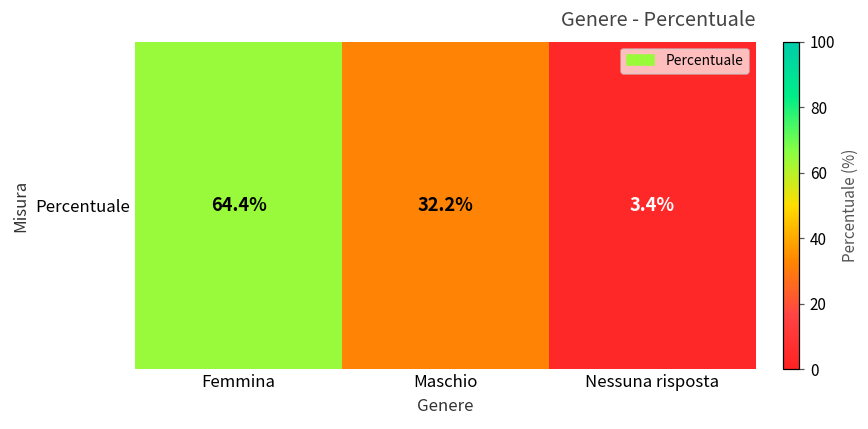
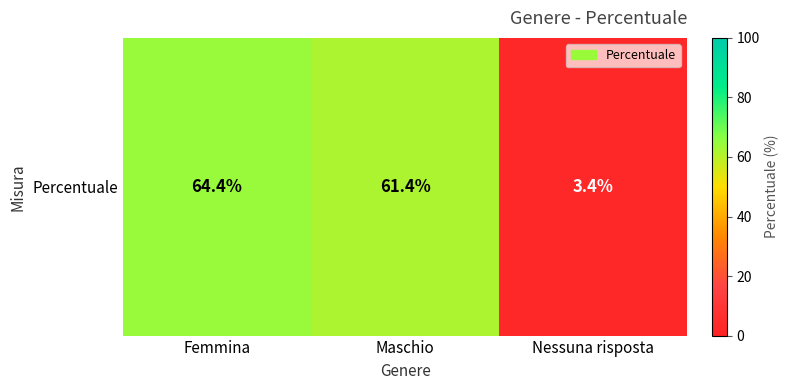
  {
    "Percentuale": {
      "Femmina": "64.4%",
-     "Maschio": "32.2%",
+     "Maschio": "61.4%",
      "Nessuna risposta": "3.4%"
    }
  }
